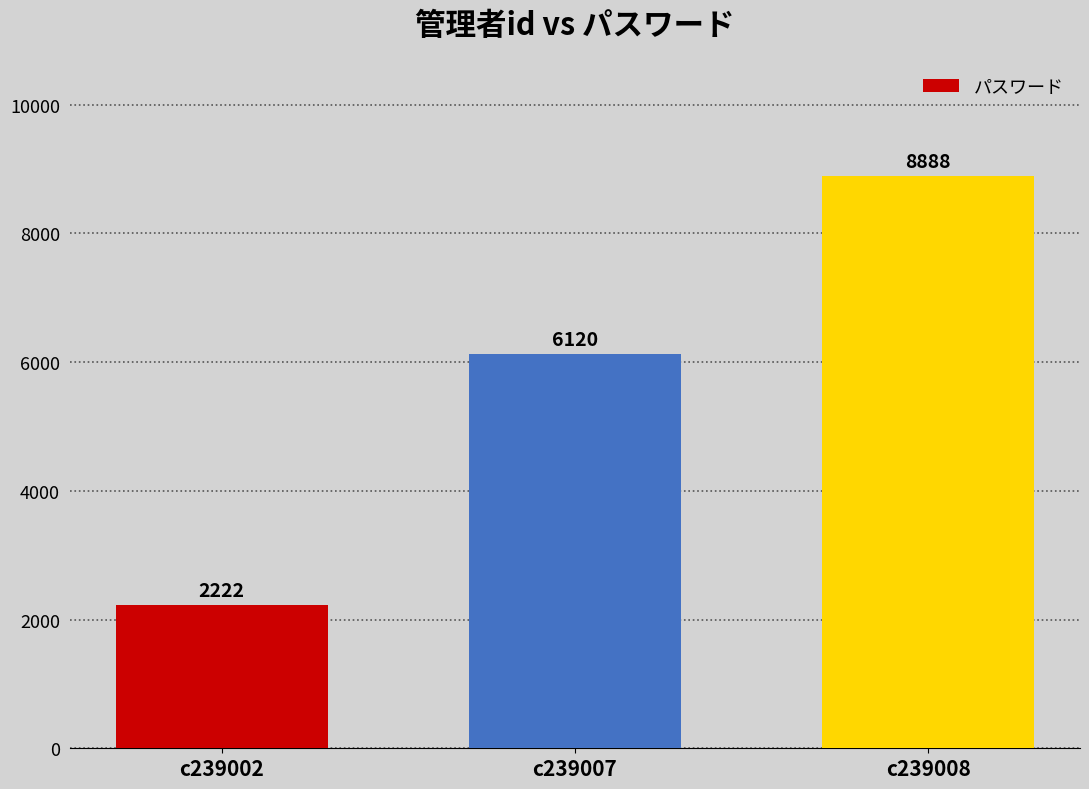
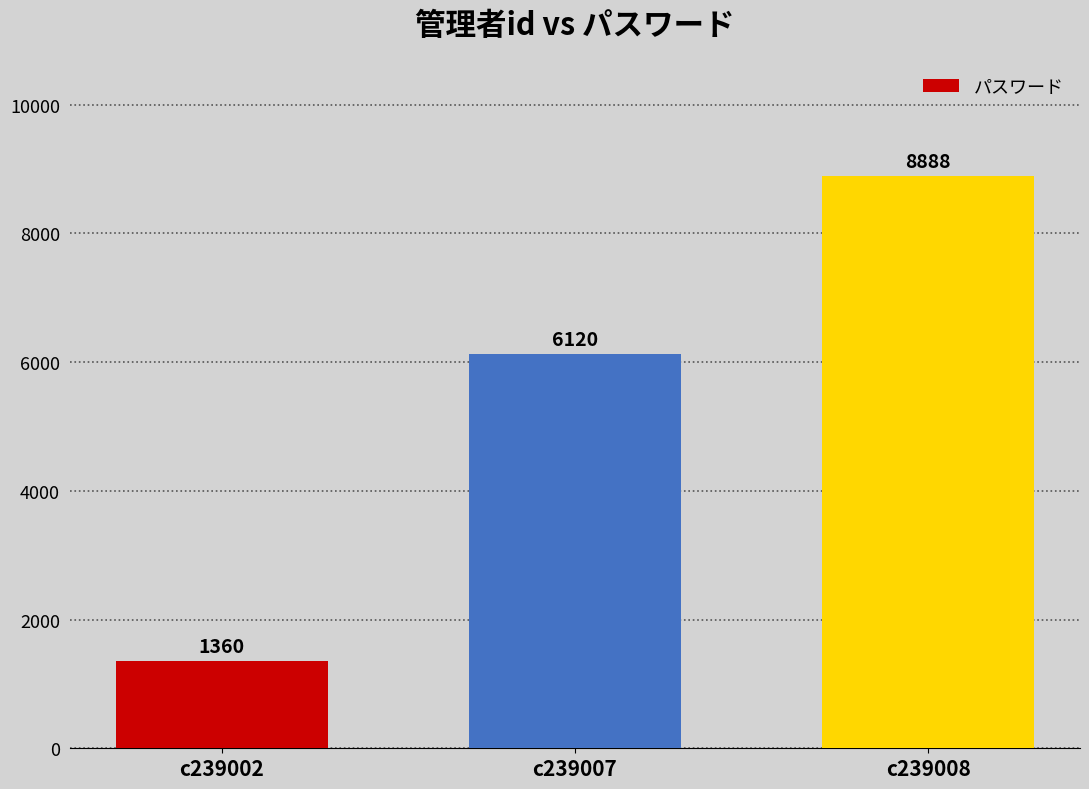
  {
-   "c239002": 2222,
+   "c239002": 1360,
    "c239007": 6120,
    "c239008": 8888
  }
